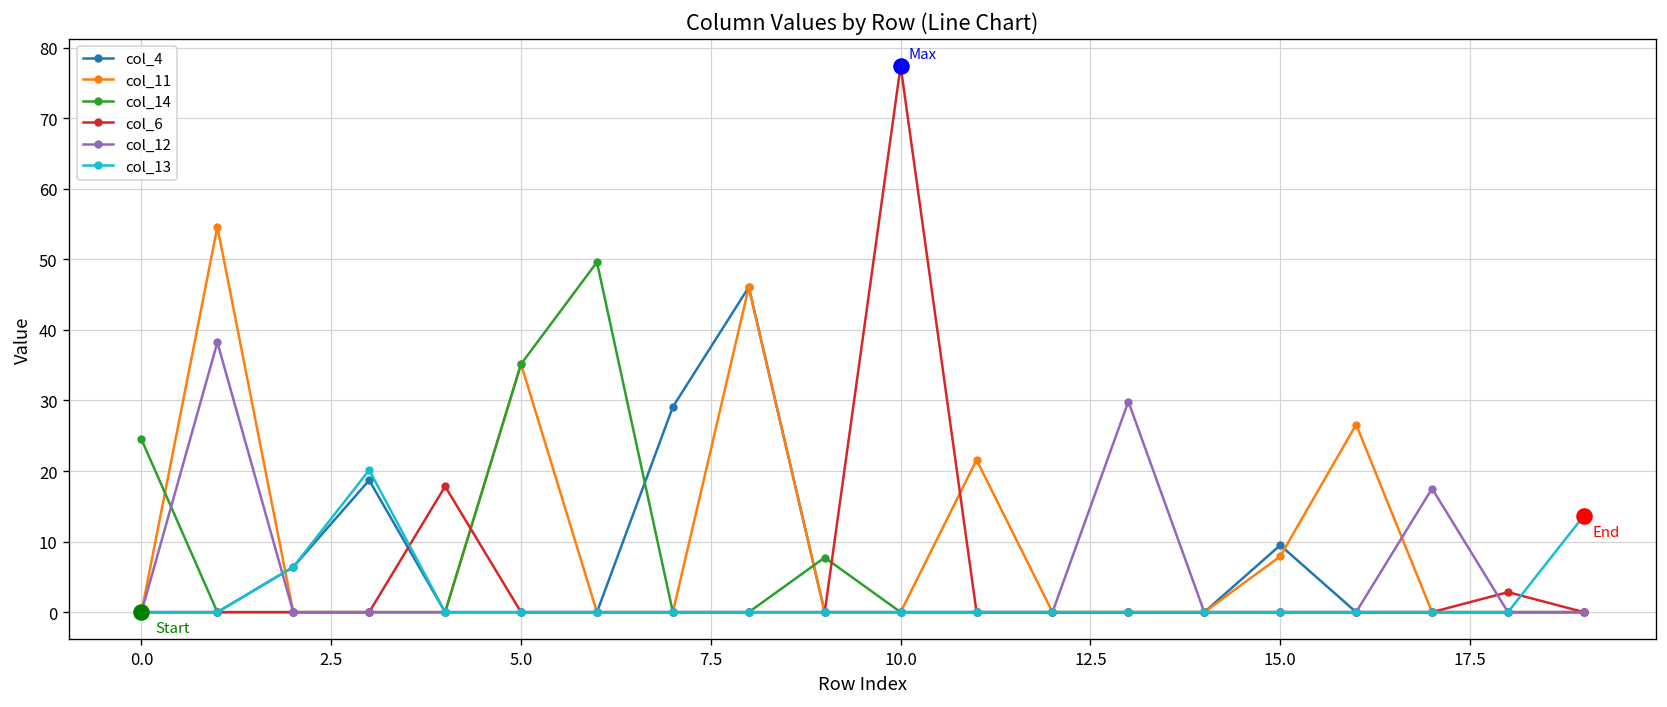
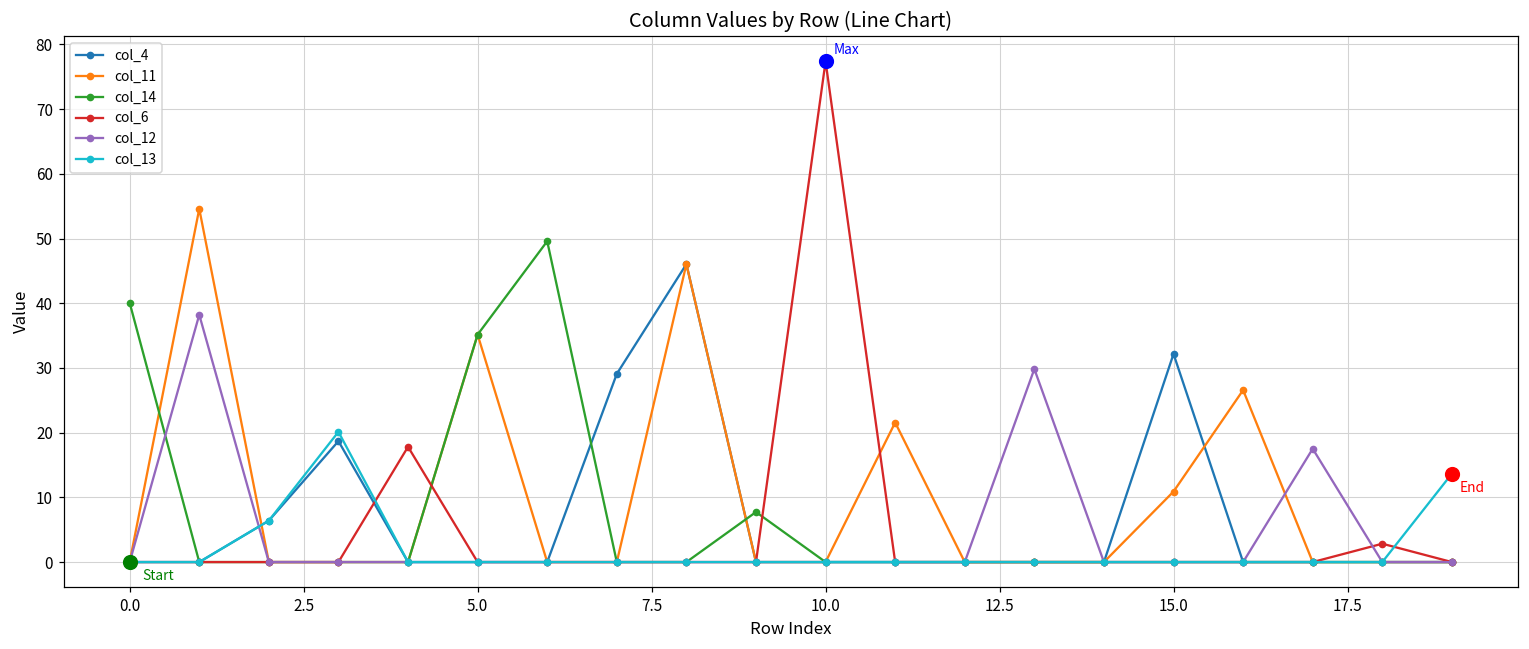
  {
    "col_4": {
-     "15.0": 9
+     "15.0": 32
    },
    "col_11": {
-     "15.0": 8
+     "15.0": 11
    },
    "col_14": {
-     "0.0": 24
+     "0.0": 40
    }
  }
